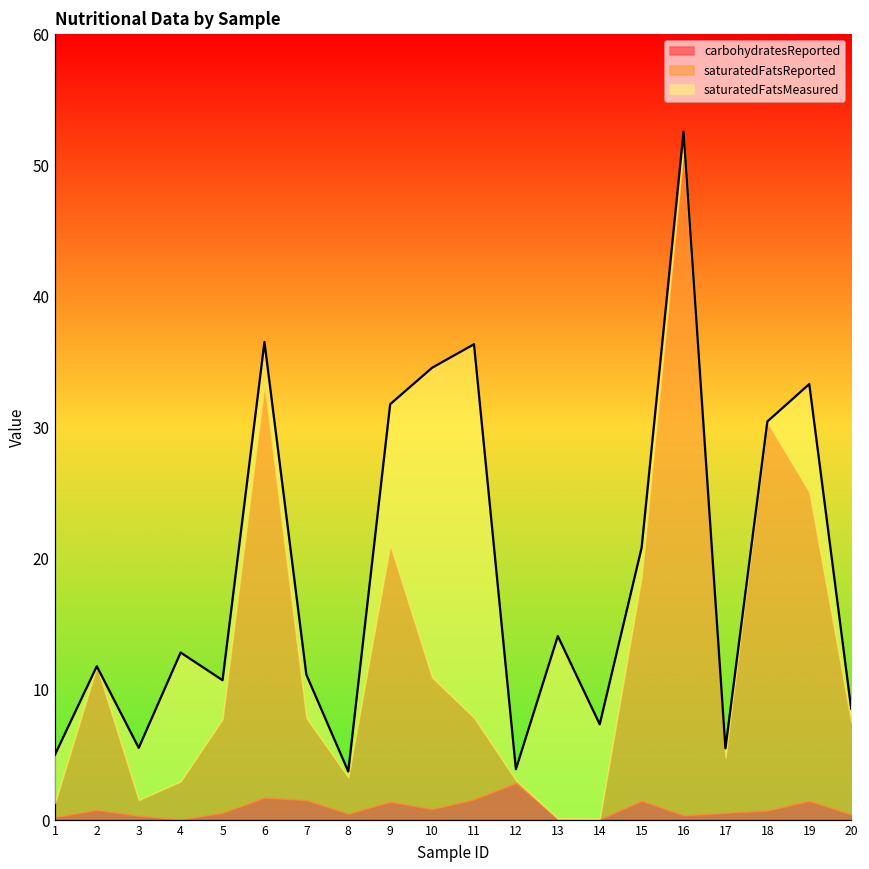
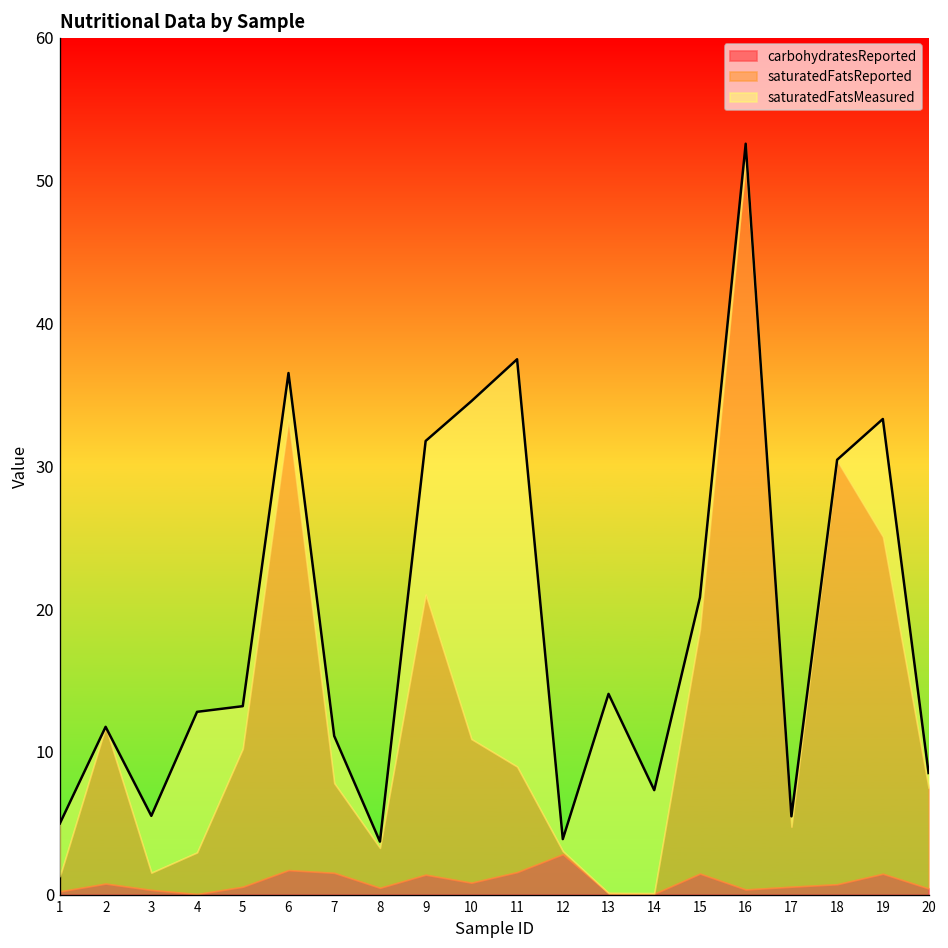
  {
    "carbohydratesReported": {
      "1": 0.2,
      "2": 0.8,
      "3": 0.3,
      "5": 0.6,
      "6": 1.7,
      "7": 1.5,
      "8": 0.5,
      "9": 1.4,
      "10": 0.8,
      "11": 1.6,
      "15": 1.5,
      "16": 0.4,
      "17": 0.6,
      "18": 0.7,
      "19": 1.5,
      "20": 0.4
    },
    "saturatedFatsReported": {
      "1": 1.1,
      "3": 1.2,
      "4": 2.9,
-     "5": 7.2,
+     "5": 9.7,
      "6": 31.5,
      "7": 6.3,
      "8": 2.8,
      "9": 19.6,
      "10": 10.1,
-     "11": 6.2,
+     "11": 7.4,
      "15": 17.1,
      "16": 50.9,
      "17": 4.2,
      "19": 23.6,
      "20": 7.0
    },
    "saturatedFatsMeasured": {
      "1": 3.7,
      "3": 4.0,
      "4": 9.8,
      "5": 3.0,
      "6": 3.3,
      "7": 3.3,
      "8": 0.4,
      "9": 10.8,
      "10": 23.7,
      "11": 28.5,
      "12": 0.8,
      "13": 13.9,
      "14": 7.2,
      "15": 2.2,
      "16": 1.3,
      "17": 0.7,
      "19": 8.2,
      "20": 1.0
    }
  }
